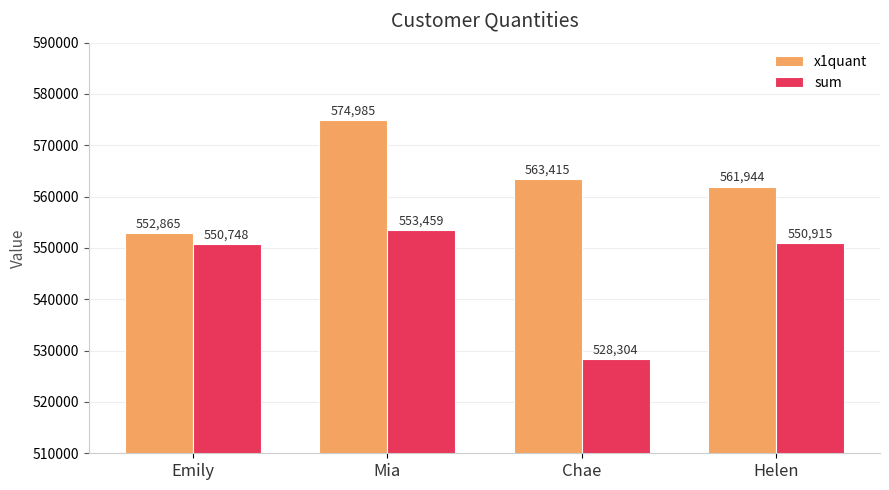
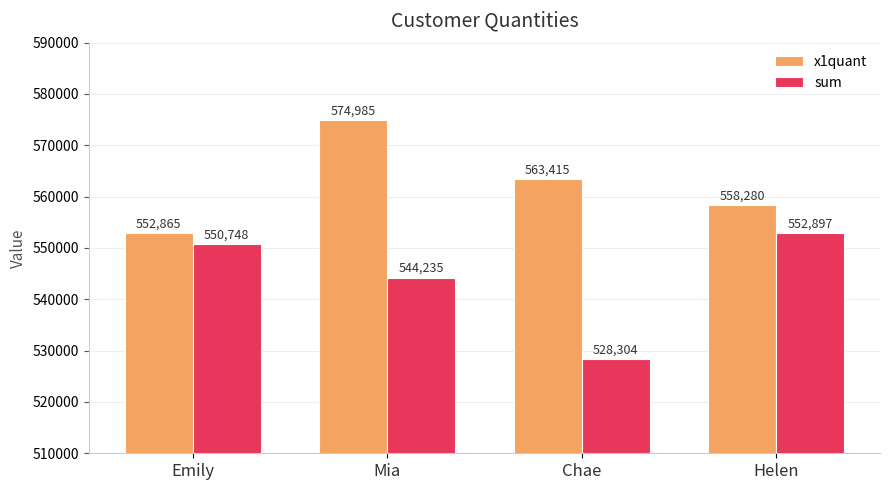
  {
    "x1quant": {
      "Emily": "552,865",
      "Mia": "574,985",
      "Chae": "563,415",
-     "Helen": "561,944"
+     "Helen": "558,280"
    },
    "sum": {
      "Emily": "550,748",
-     "Mia": "553,459",
+     "Mia": "544,235",
      "Chae": "528,304",
-     "Helen": "550,915"
+     "Helen": "552,897"
    }
  }
